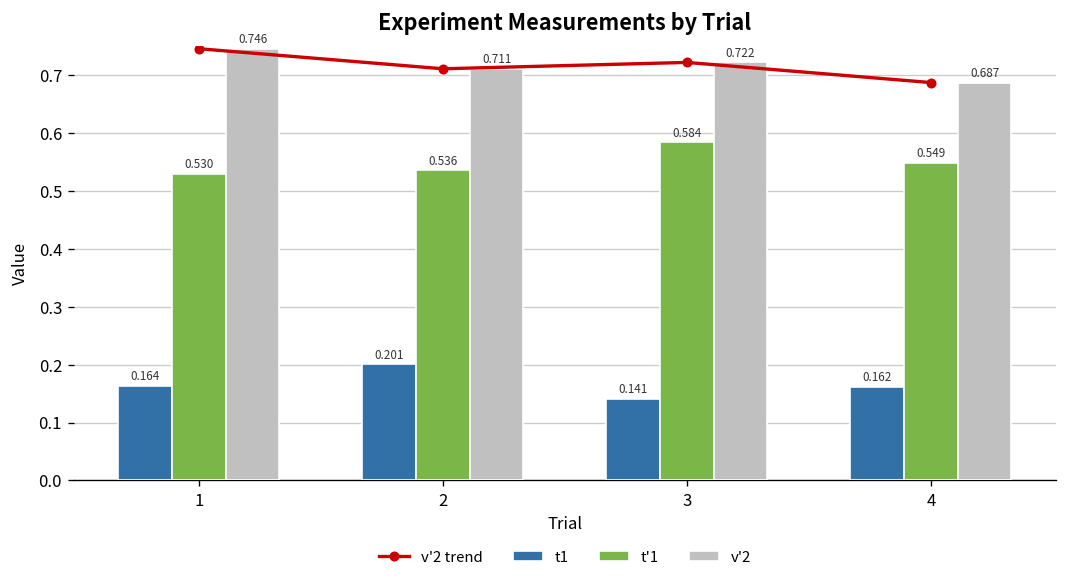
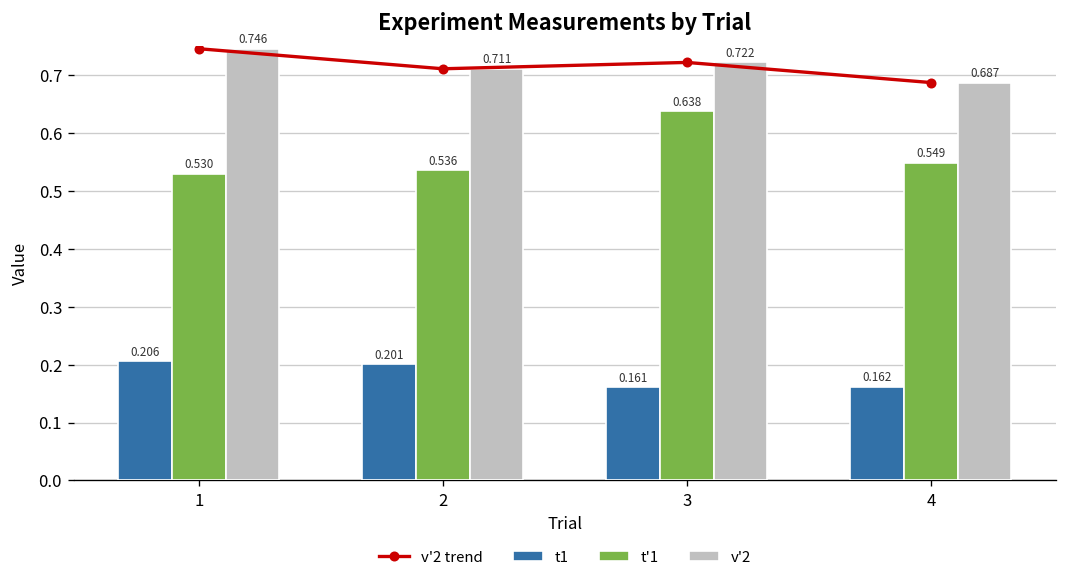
  {
    "t1": {
-     "1": 0.164,
+     "1": 0.206,
      "2": 0.201,
-     "3": 0.141,
+     "3": 0.161,
      "4": 0.162
    },
    "v'2 trend": {
      "1": 0.75,
      "2": 0.71,
      "3": 0.72,
      "4": 0.69
    },
    "t'1": {
      "1": 0.530,
      "2": 0.536,
-     "3": 0.584,
+     "3": 0.638,
      "4": 0.549
    },
    "v'2": {
      "1": 0.746,
      "2": 0.711,
      "3": 0.722,
      "4": 0.687
    }
  }
